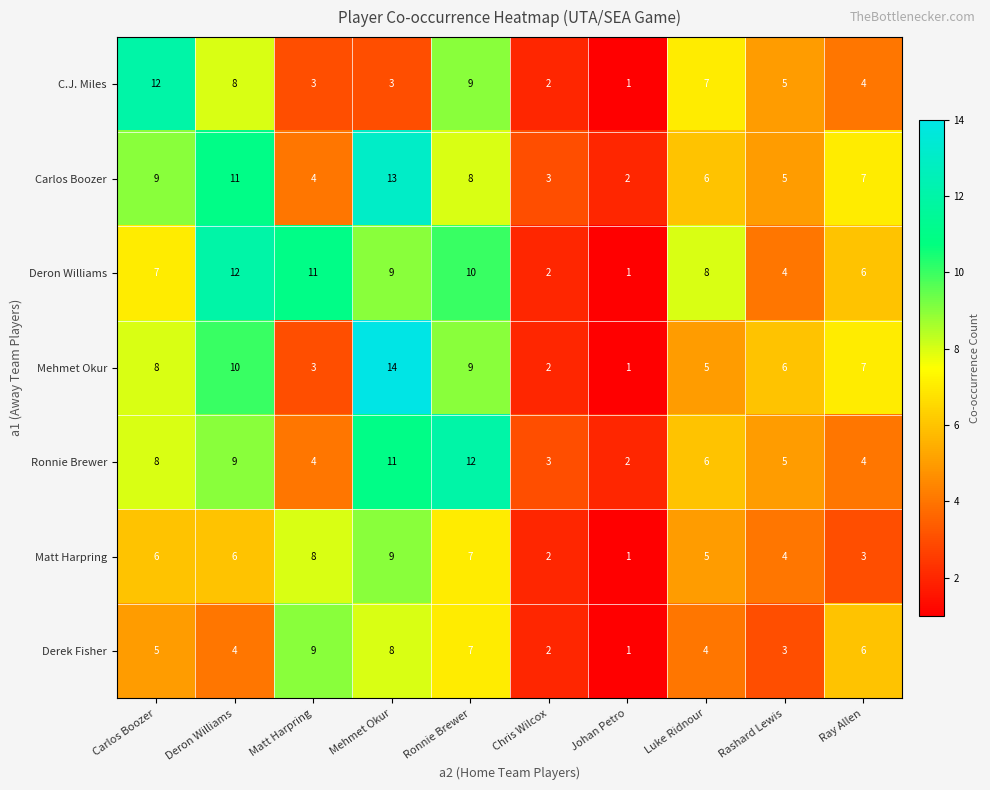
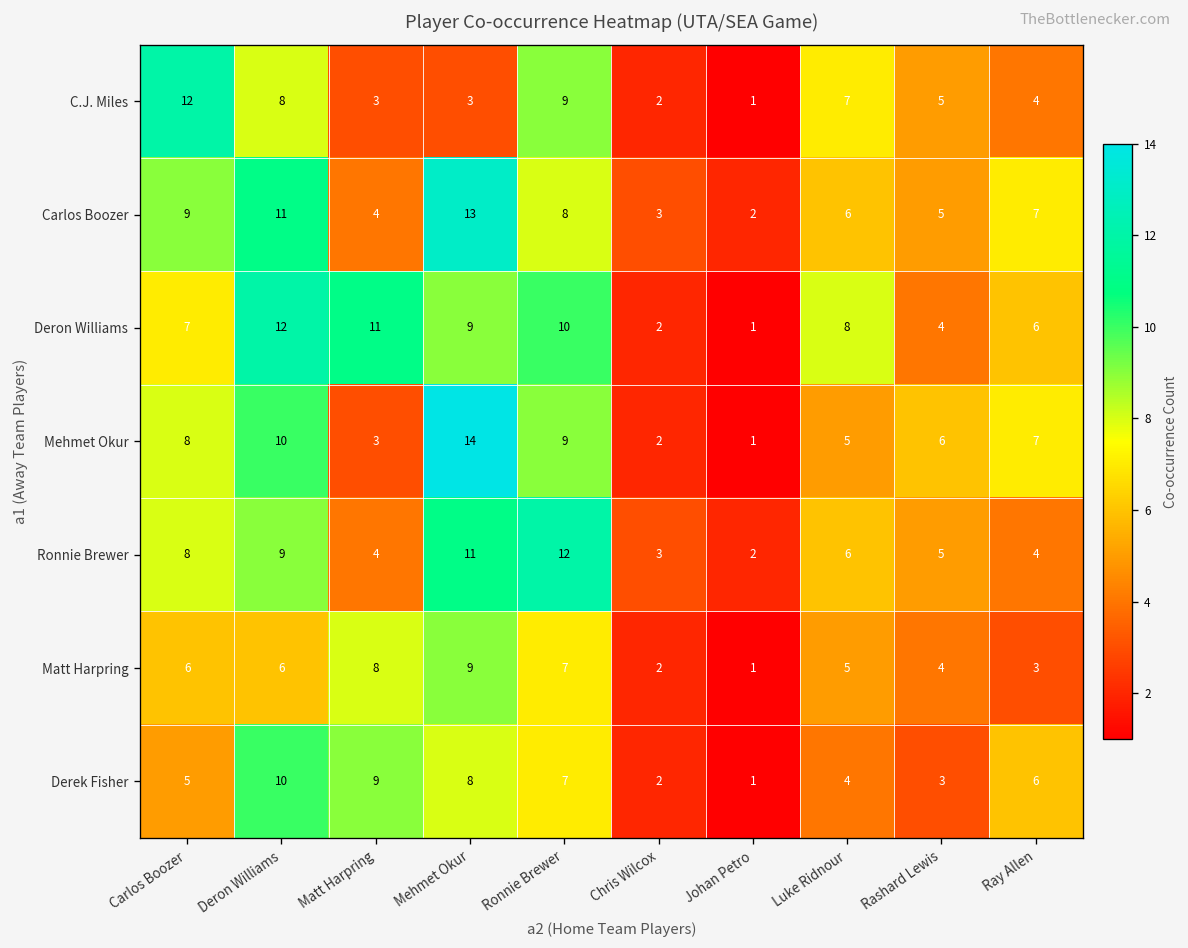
  {
    "C.J. Miles": {
      "Carlos Boozer": 12,
      "Deron Williams": 8,
      "Matt Harpring": 3,
      "Mehmet Okur": 3,
      "Ronnie Brewer": 9,
      "Chris Wilcox": 2,
      "Johan Petro": 1,
      "Luke Ridnour": 7,
      "Rashard Lewis": 5,
      "Ray Allen": 4
    },
    "Carlos Boozer": {
      "Carlos Boozer": 9,
      "Deron Williams": 11,
      "Matt Harpring": 4,
      "Mehmet Okur": 13,
      "Ronnie Brewer": 8,
      "Chris Wilcox": 3,
      "Johan Petro": 2,
      "Luke Ridnour": 6,
      "Rashard Lewis": 5,
      "Ray Allen": 7
    },
    "Deron Williams": {
      "Carlos Boozer": 7,
      "Deron Williams": 12,
      "Matt Harpring": 11,
      "Mehmet Okur": 9,
      "Ronnie Brewer": 10,
      "Chris Wilcox": 2,
      "Johan Petro": 1,
      "Luke Ridnour": 8,
      "Rashard Lewis": 4,
      "Ray Allen": 6
    },
    "Mehmet Okur": {
      "Carlos Boozer": 8,
      "Deron Williams": 10,
      "Matt Harpring": 3,
      "Mehmet Okur": 14,
      "Ronnie Brewer": 9,
      "Chris Wilcox": 2,
      "Johan Petro": 1,
      "Luke Ridnour": 5,
      "Rashard Lewis": 6,
      "Ray Allen": 7
    },
    "Ronnie Brewer": {
      "Carlos Boozer": 8,
      "Deron Williams": 9,
      "Matt Harpring": 4,
      "Mehmet Okur": 11,
      "Ronnie Brewer": 12,
      "Chris Wilcox": 3,
      "Johan Petro": 2,
      "Luke Ridnour": 6,
      "Rashard Lewis": 5,
      "Ray Allen": 4
    },
    "Matt Harpring": {
      "Carlos Boozer": 6,
      "Deron Williams": 6,
      "Matt Harpring": 8,
      "Mehmet Okur": 9,
      "Ronnie Brewer": 7,
      "Chris Wilcox": 2,
      "Johan Petro": 1,
      "Luke Ridnour": 5,
      "Rashard Lewis": 4,
      "Ray Allen": 3
    },
    "Derek Fisher": {
      "Carlos Boozer": 5,
-     "Deron Williams": 4,
+     "Deron Williams": 10,
      "Matt Harpring": 9,
      "Mehmet Okur": 8,
      "Ronnie Brewer": 7,
      "Chris Wilcox": 2,
      "Johan Petro": 1,
      "Luke Ridnour": 4,
      "Rashard Lewis": 3,
      "Ray Allen": 6
    }
  }
